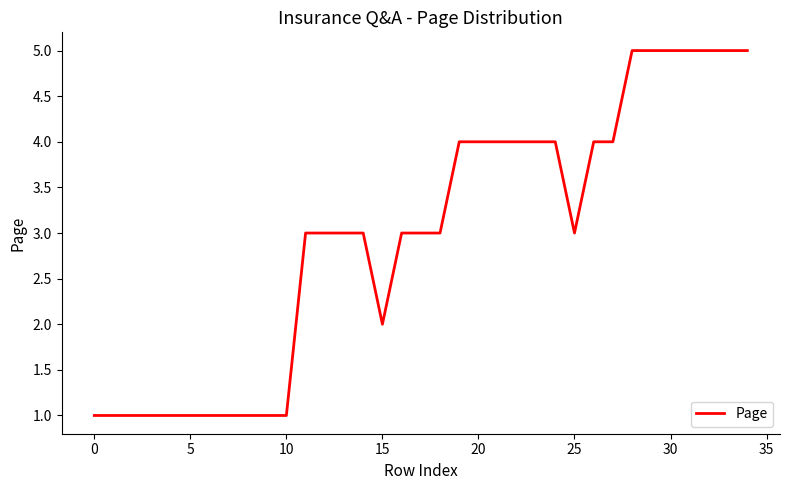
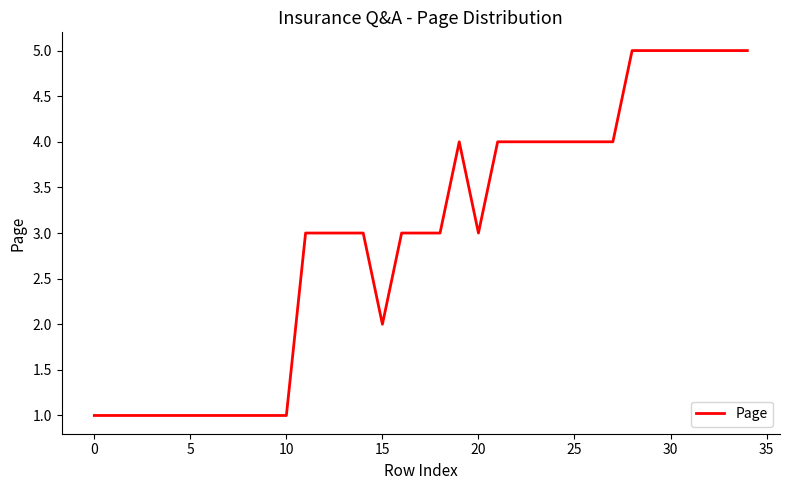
  {
    "0": 1,
    "5": 1,
    "10": 1,
    "15": 2,
-   "20": 4,
-   "25": 3,
+   "20": 3,
+   "25": 4,
    "30": 5
  }
